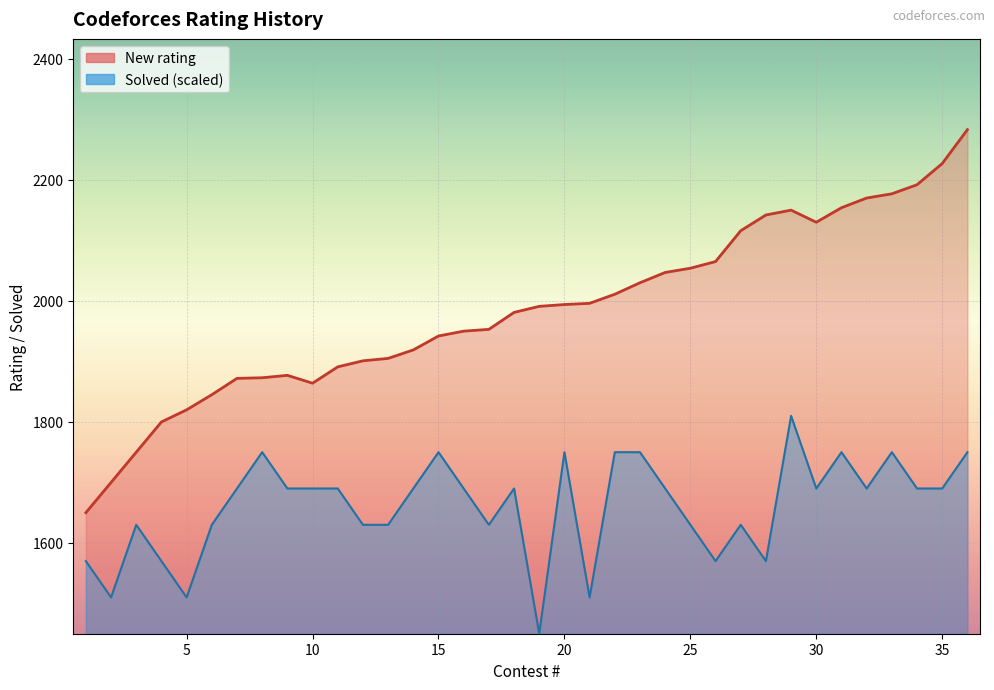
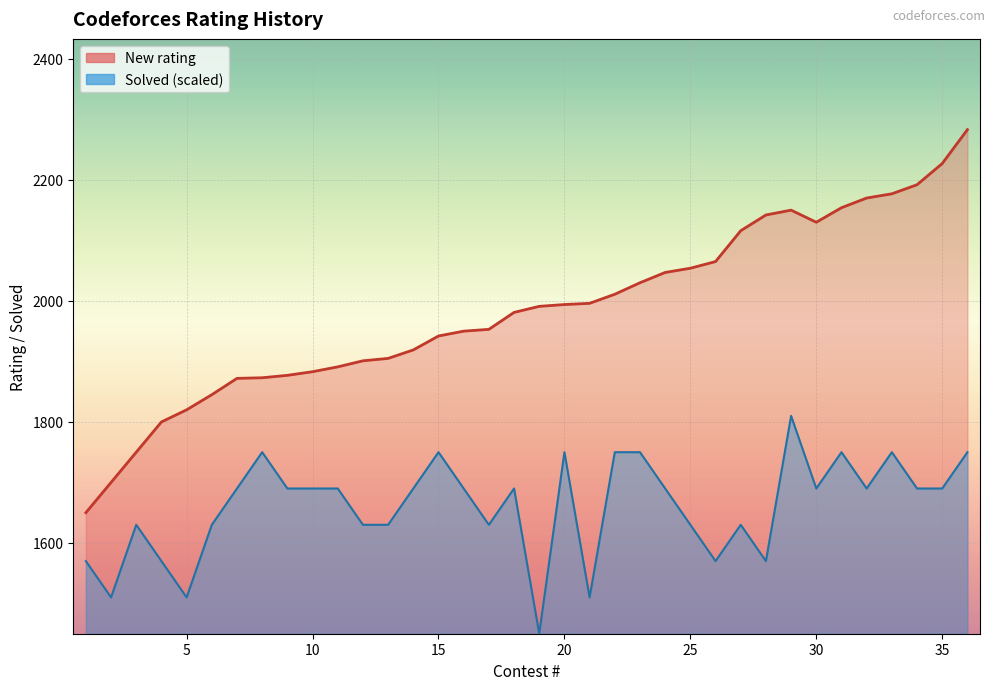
  {
    "New rating": {
      "5": 1820,
-     "10": 1860,
+     "10": 1880,
      "15": 1940,
      "20": 1990,
      "25": 2050,
      "30": 2130,
      "35": 2230
    },
    "Solved (scaled)": {
      "5": 1510,
      "10": 1690,
      "15": 1750,
      "20": 1750,
      "25": 1630,
      "30": 1690,
      "35": 1690
    }
  }
